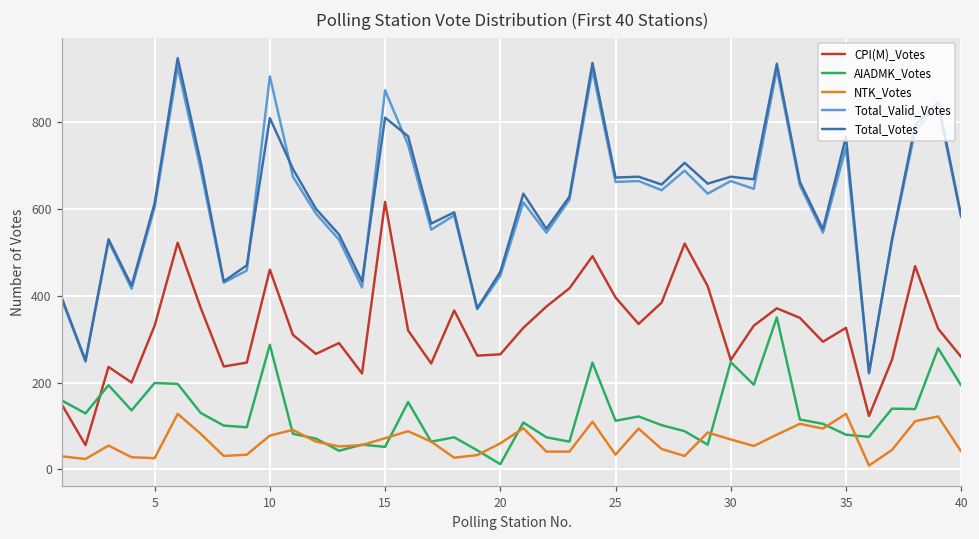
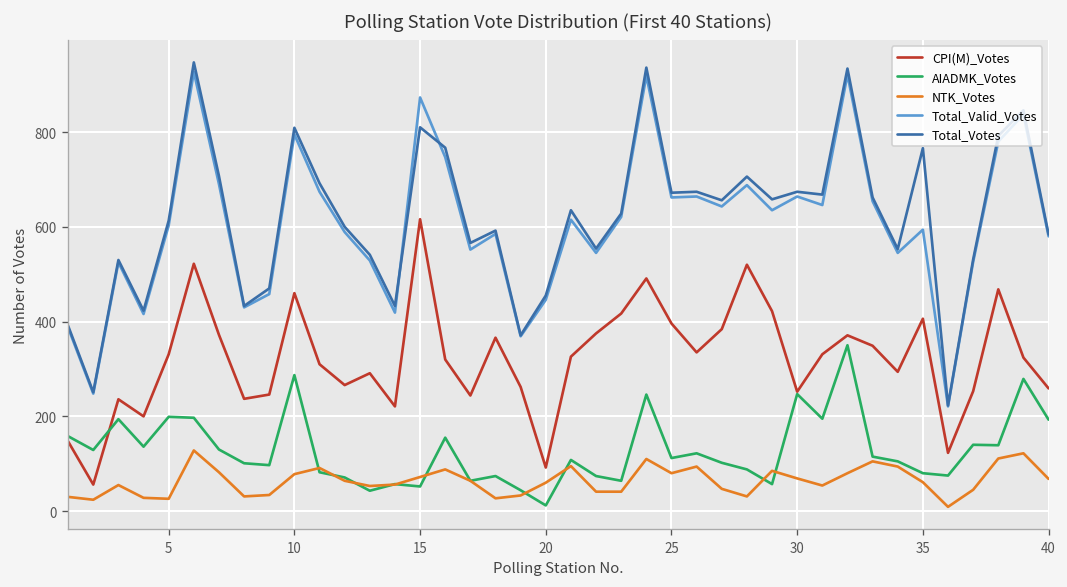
  {
    "CPI(M)_Votes": {
      "5": 330,
      "10": 460,
      "15": 620,
-     "20": 270,
+     "20": 90,
      "25": 400,
-     "35": 330,
+     "35": 410,
      "40": 260
    },
    "AIADMK_Votes": {
      "5": 200,
      "10": 290,
      "15": 50,
      "20": 10,
      "25": 110,
      "35": 80,
      "40": 190
    },
    "NTK_Votes": {
      "5": 30,
      "10": 80,
      "15": 70,
      "20": 60,
-     "25": 30,
+     "25": 80,
      "30": 70,
-     "35": 130,
-     "40": 40
+     "35": 60,
+     "40": 70
    },
    "Total_Valid_Votes": {
      "5": 600,
-     "10": 910,
+     "10": 800,
      "15": 870,
      "20": 450,
      "25": 660,
      "30": 660,
-     "35": 740
+     "35": 590
    },
    "Total_Votes": {
      "5": 610,
      "10": 810,
      "15": 810,
      "20": 460,
      "25": 670,
      "30": 670,
      "35": 770
    }
  }
